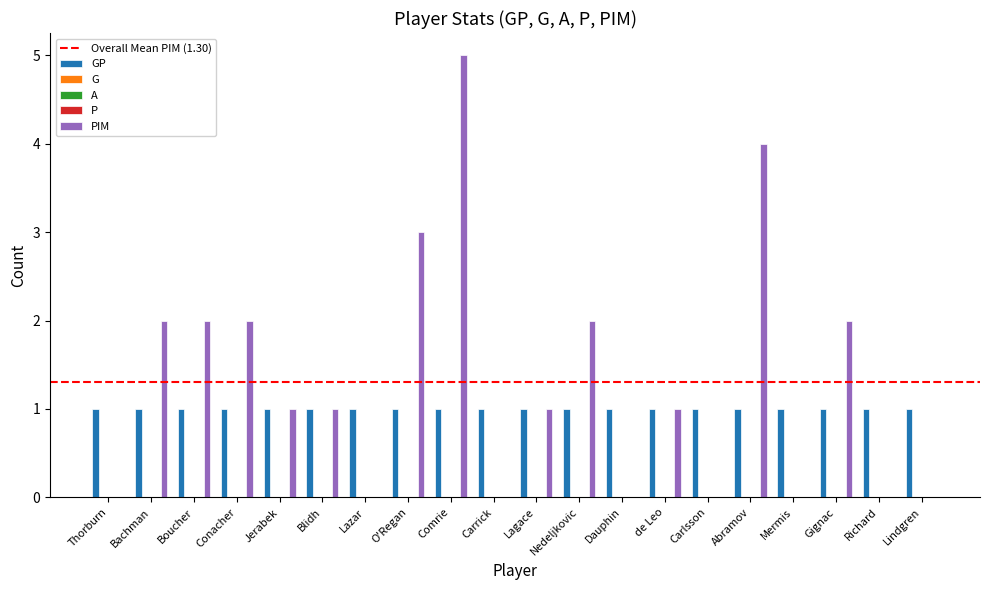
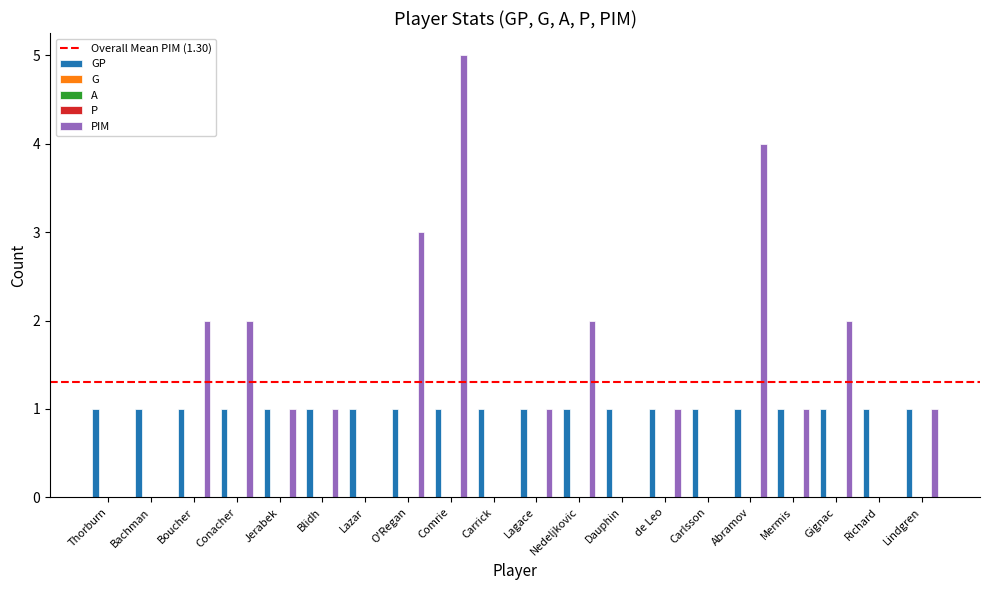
  {
    "GP": {
      "Thorburn": 1,
      "Bachman": 1,
      "Boucher": 1,
      "Conacher": 1,
      "Jerabek": 1,
      "Blidh": 1,
      "Lazar": 1,
      "O'Regan": 1,
      "Comrie": 1,
      "Carrick": 1,
      "Lagace": 1,
      "Nedeljkovic": 1,
      "Dauphin": 1,
      "de Leo": 1,
      "Carlsson": 1,
      "Abramov": 1,
      "Mermis": 1,
      "Gignac": 1,
      "Richard": 1,
      "Lindgren": 1
    },
    "G": {
      "Thorburn": 0,
      "Bachman": 0,
      "Boucher": 0,
      "Conacher": 0,
      "Jerabek": 0,
      "Blidh": 0,
      "Lazar": 0,
      "O'Regan": 0,
      "Comrie": 0,
      "Carrick": 0,
      "Lagace": 0,
      "Nedeljkovic": 0,
      "Dauphin": 0,
      "de Leo": 0,
      "Carlsson": 0,
      "Abramov": 0,
      "Mermis": 0,
      "Gignac": 0,
      "Richard": 0,
      "Lindgren": 0
    },
    "A": {
      "Thorburn": 0,
      "Bachman": 0,
      "Boucher": 0,
      "Conacher": 0,
      "Jerabek": 0,
      "Blidh": 0,
      "Lazar": 0,
      "O'Regan": 0,
      "Comrie": 0,
      "Carrick": 0,
      "Lagace": 0,
      "Nedeljkovic": 0,
      "Dauphin": 0,
      "de Leo": 0,
      "Carlsson": 0,
      "Abramov": 0,
      "Mermis": 0,
      "Gignac": 0,
      "Richard": 0,
      "Lindgren": 0
    },
    "P": {
      "Thorburn": 0,
      "Bachman": 0,
      "Boucher": 0,
      "Conacher": 0,
      "Jerabek": 0,
      "Blidh": 0,
      "Lazar": 0,
      "O'Regan": 0,
      "Comrie": 0,
      "Carrick": 0,
      "Lagace": 0,
      "Nedeljkovic": 0,
      "Dauphin": 0,
      "de Leo": 0,
      "Carlsson": 0,
      "Abramov": 0,
      "Mermis": 0,
      "Gignac": 0,
      "Richard": 0,
      "Lindgren": 0
    },
    "PIM": {
      "Thorburn": 0,
-     "Bachman": 2,
+     "Bachman": 0,
      "Boucher": 2,
      "Conacher": 2,
      "Jerabek": 1,
      "Blidh": 1,
      "Lazar": 0,
      "O'Regan": 3,
      "Comrie": 5,
      "Carrick": 0,
      "Lagace": 1,
      "Nedeljkovic": 2,
      "Dauphin": 0,
      "de Leo": 1,
      "Carlsson": 0,
      "Abramov": 4,
-     "Mermis": 0,
+     "Mermis": 1,
      "Gignac": 2,
      "Richard": 0,
-     "Lindgren": 0
+     "Lindgren": 1
    }
  }
